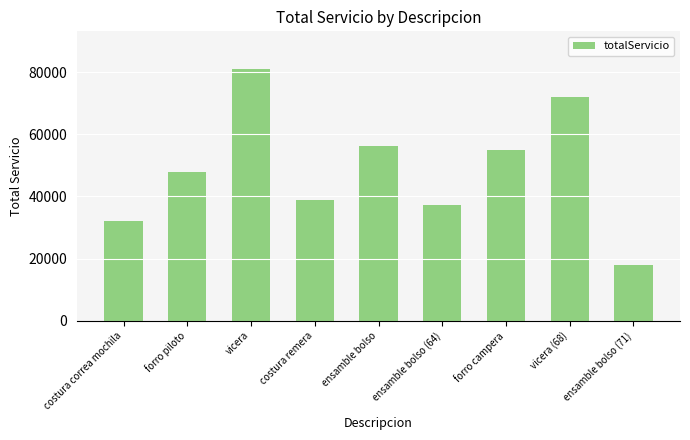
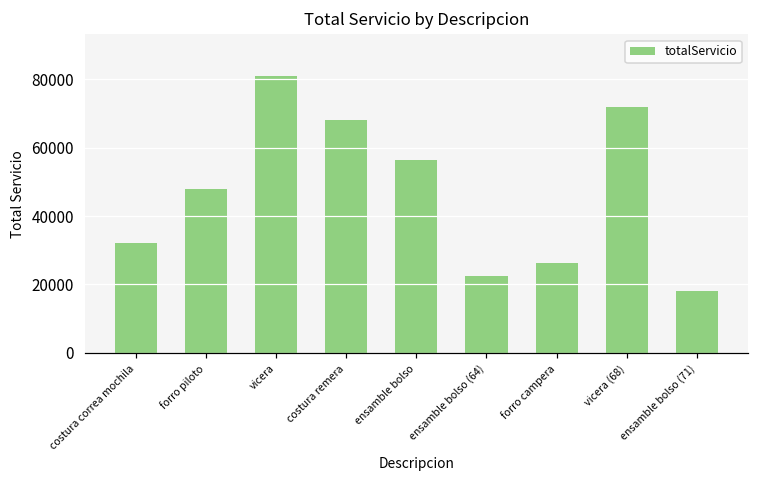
  {
    "costura correa mochila": 32000,
    "forro piloto": 48000,
    "vicera": 81000,
-   "costura remera": 39000,
+   "costura remera": 68000,
    "ensamble bolso": 56000,
-   "ensamble bolso (64)": 37000,
-   "forro campera": 55000,
+   "ensamble bolso (64)": 23000,
+   "forro campera": 26000,
    "vicera (68)": 72000,
    "ensamble bolso (71)": 18000
  }
